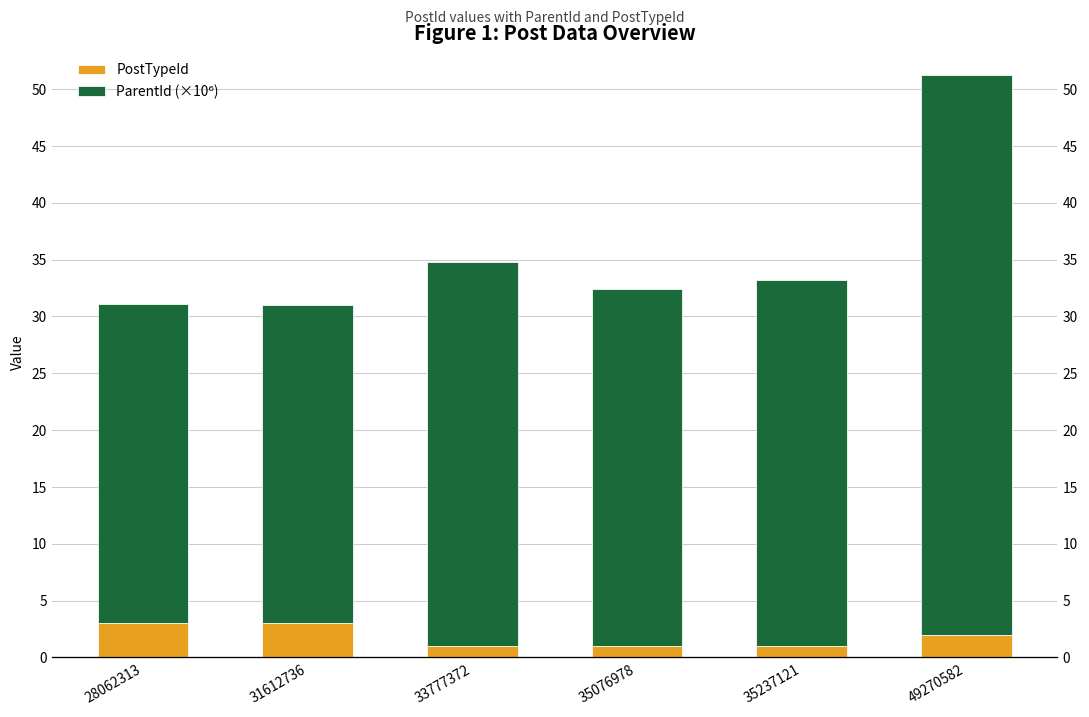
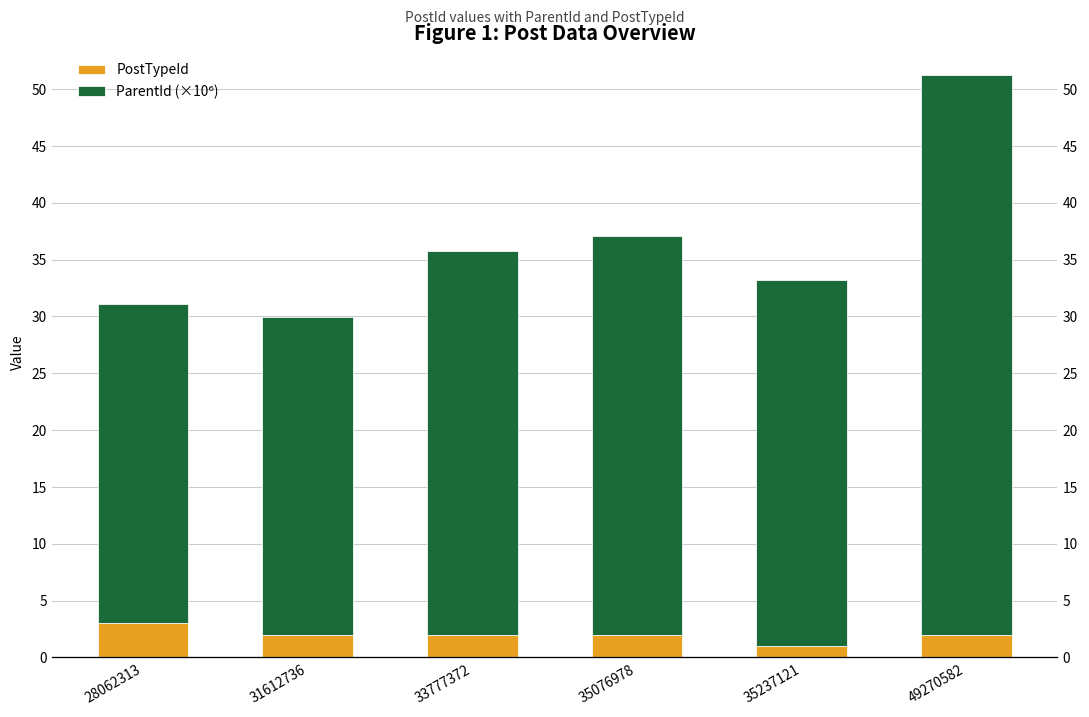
  {
    "PostTypeId": {
      "28062313": 3,
-     "31612736": 3,
-     "33777372": 1,
-     "35076978": 1,
+     "31612736": 2,
+     "33777372": 2,
+     "35076978": 2,
      "35237121": 1,
      "49270582": 2
    },
    "ParentId (×10⁶)": {
      "28062313": 28.1,
      "31612736": 28.0,
      "33777372": 33.8,
-     "35076978": 31.4,
+     "35076978": 35.1,
      "35237121": 32.2,
      "49270582": 49.3
    }
  }
